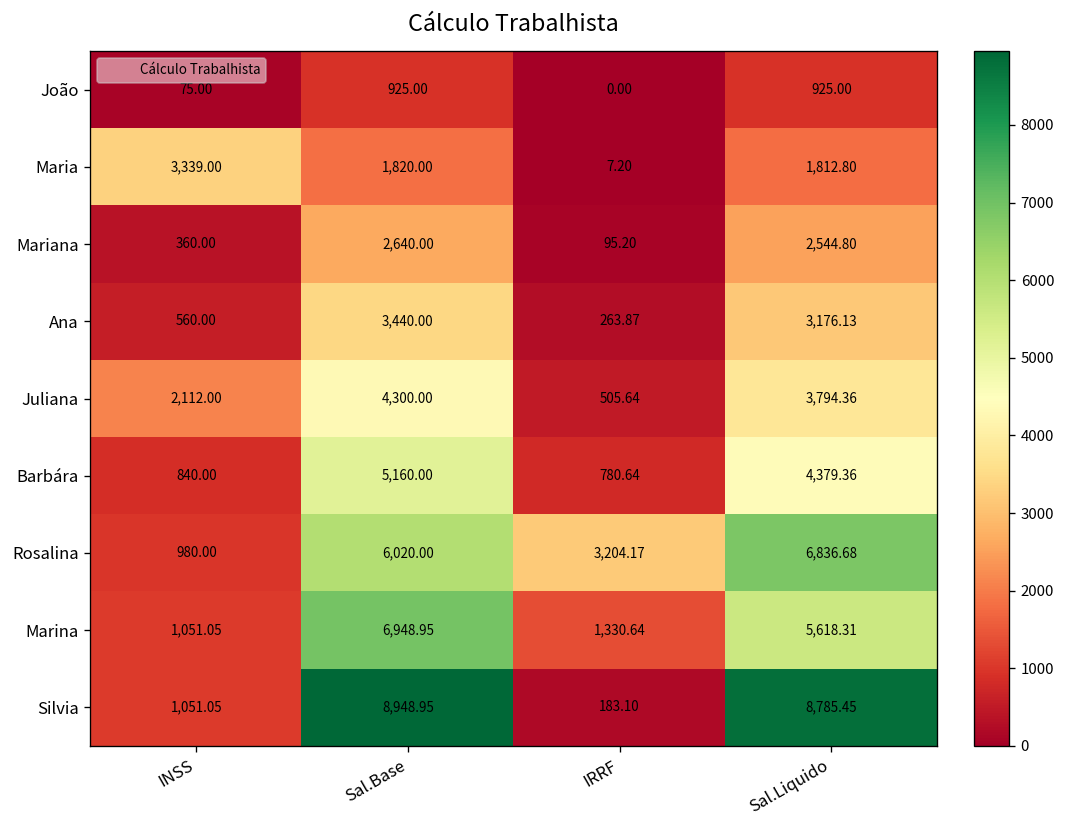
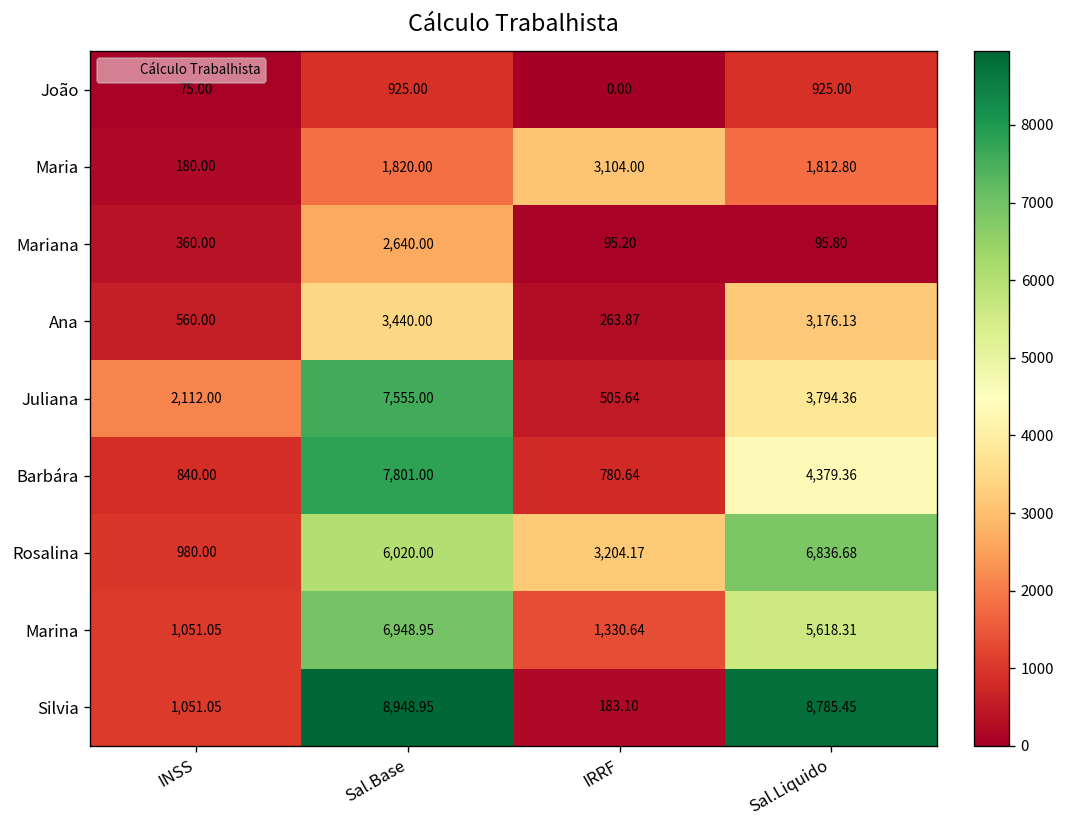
  {
    "João": {
      "INSS": "75.00",
      "Sal.Base": "925.00",
      "IRRF": "0.00",
      "Sal.Liquido": "925.00"
    },
    "Maria": {
-     "INSS": "3,339.00",
+     "INSS": "180.00",
      "Sal.Base": "1,820.00",
-     "IRRF": "7.20",
+     "IRRF": "3,104.00",
      "Sal.Liquido": "1,812.80"
    },
    "Mariana": {
      "INSS": "360.00",
      "Sal.Base": "2,640.00",
      "IRRF": "95.20",
-     "Sal.Liquido": "2,544.80"
+     "Sal.Liquido": "95.80"
    },
    "Ana": {
      "INSS": "560.00",
      "Sal.Base": "3,440.00",
      "IRRF": "263.87",
      "Sal.Liquido": "3,176.13"
    },
    "Juliana": {
      "INSS": "2,112.00",
-     "Sal.Base": "4,300.00",
+     "Sal.Base": "7,555.00",
      "IRRF": "505.64",
      "Sal.Liquido": "3,794.36"
    },
    "Barbára": {
      "INSS": "840.00",
-     "Sal.Base": "5,160.00",
+     "Sal.Base": "7,801.00",
      "IRRF": "780.64",
      "Sal.Liquido": "4,379.36"
    },
    "Rosalina": {
      "INSS": "980.00",
      "Sal.Base": "6,020.00",
      "IRRF": "3,204.17",
      "Sal.Liquido": "6,836.68"
    },
    "Marina": {
      "INSS": "1,051.05",
      "Sal.Base": "6,948.95",
      "IRRF": "1,330.64",
      "Sal.Liquido": "5,618.31"
    },
    "Silvia": {
      "INSS": "1,051.05",
      "Sal.Base": "8,948.95",
      "IRRF": "183.10",
      "Sal.Liquido": "8,785.45"
    }
  }
